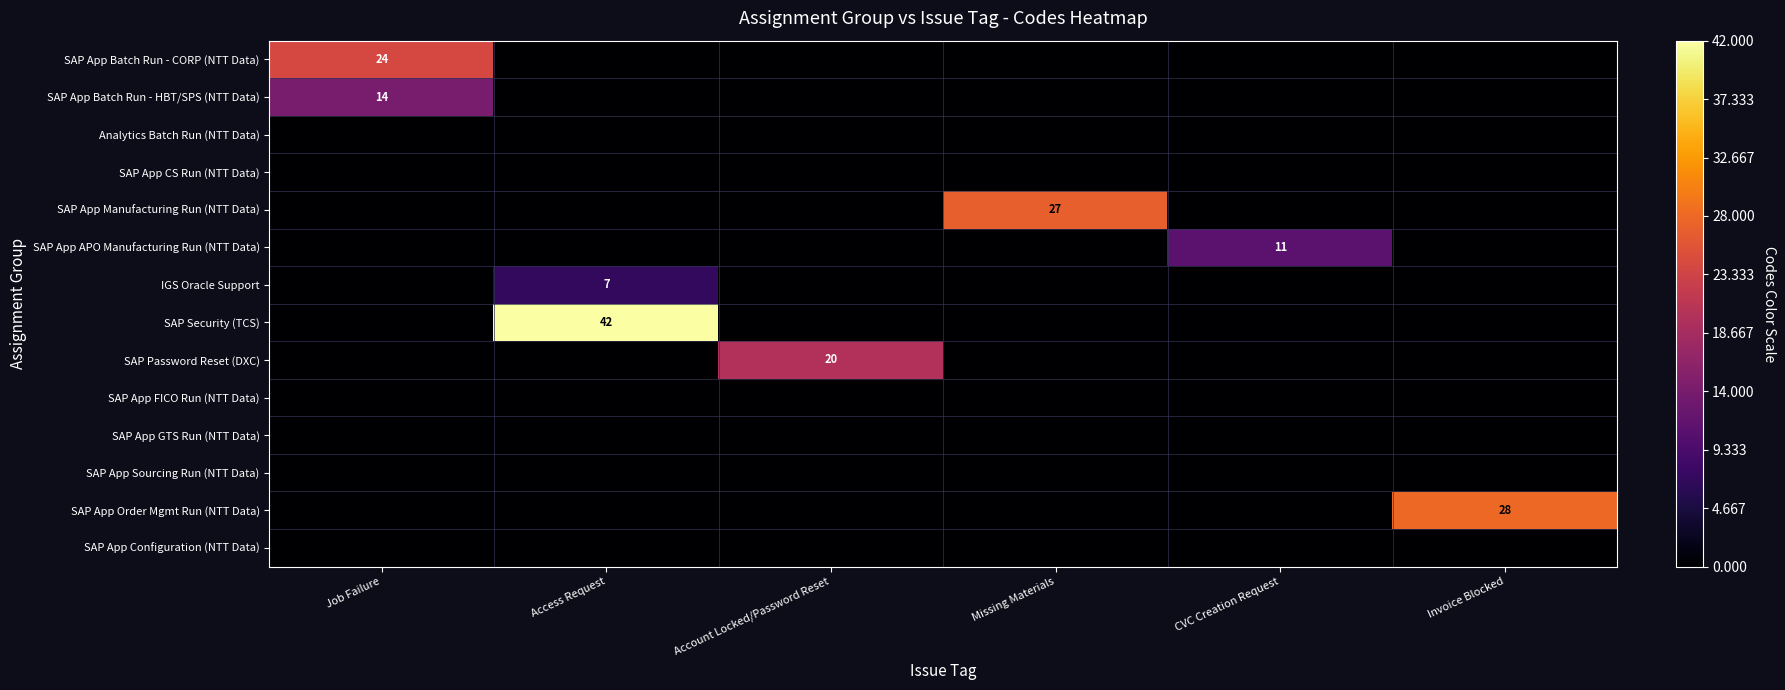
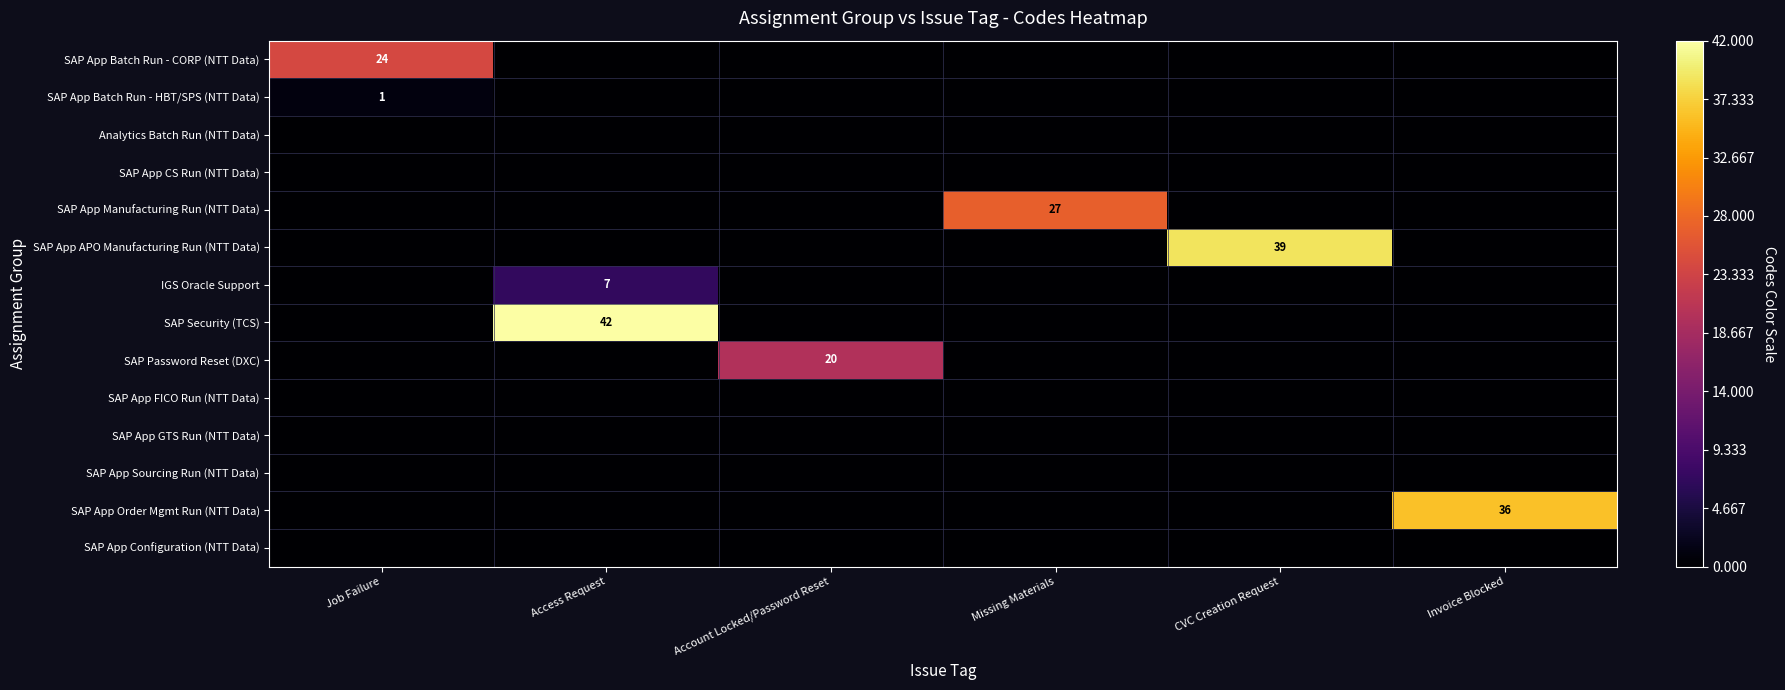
  {
    "SAP App Batch Run - CORP (NTT Data)": {
      "Job Failure": 24
    },
    "SAP App Batch Run - HBT/SPS (NTT Data)": {
-     "Job Failure": 14
+     "Job Failure": 1
    },
    "SAP App Manufacturing Run (NTT Data)": {
      "Missing Materials": 27
    },
    "SAP App APO Manufacturing Run (NTT Data)": {
-     "CVC Creation Request": 11
+     "CVC Creation Request": 39
    },
    "IGS Oracle Support": {
      "Access Request": 7
    },
    "SAP Security (TCS)": {
      "Access Request": 42
    },
    "SAP Password Reset (DXC)": {
      "Account Locked/Password Reset": 20
    },
    "SAP App Order Mgmt Run (NTT Data)": {
-     "Invoice Blocked": 28
+     "Invoice Blocked": 36
    }
  }
